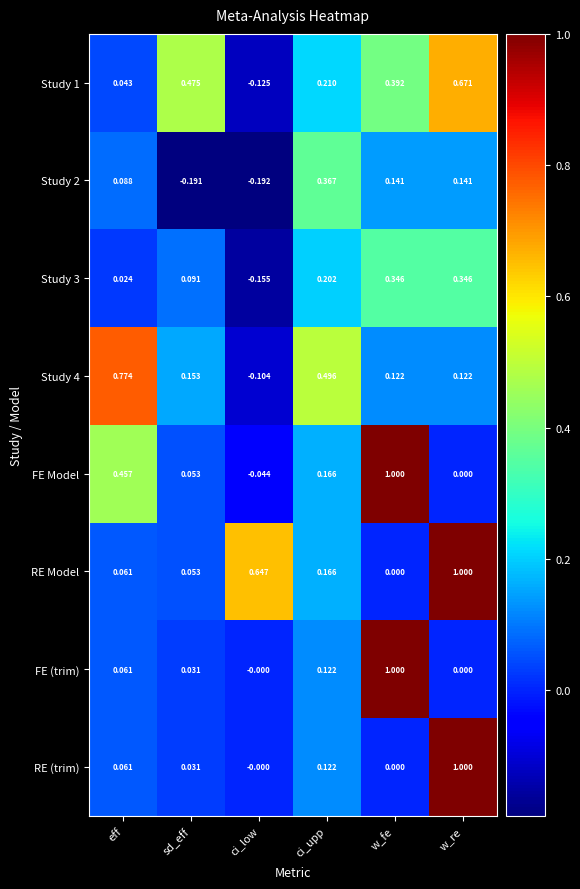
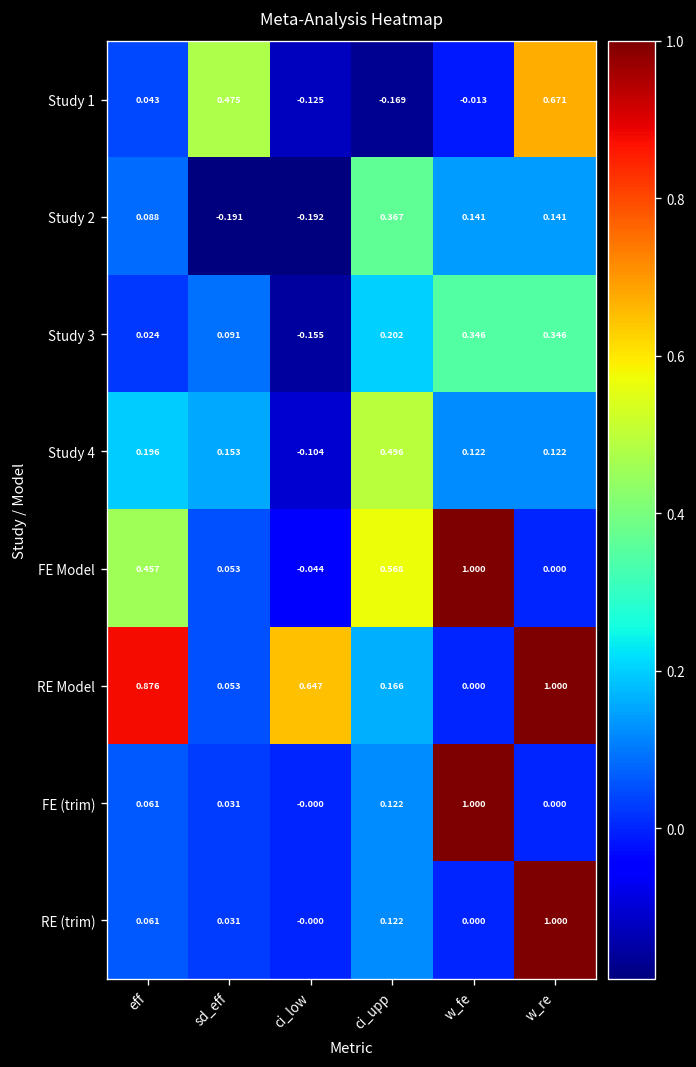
  {
    "Study 1": {
      "eff": 0.043,
      "sd_eff": 0.475,
      "ci_low": -0.125,
-     "ci_upp": 0.210,
-     "w_fe": 0.392,
+     "ci_upp": -0.169,
+     "w_fe": -0.013,
      "w_re": 0.671
    },
    "Study 2": {
      "eff": 0.088,
      "sd_eff": -0.191,
      "ci_low": -0.192,
      "ci_upp": 0.367,
      "w_fe": 0.141,
      "w_re": 0.141
    },
    "Study 3": {
      "eff": 0.024,
      "sd_eff": 0.091,
      "ci_low": -0.155,
      "ci_upp": 0.202,
      "w_fe": 0.346,
      "w_re": 0.346
    },
    "Study 4": {
-     "eff": 0.774,
+     "eff": 0.196,
      "sd_eff": 0.153,
      "ci_low": -0.104,
      "ci_upp": 0.496,
      "w_fe": 0.122,
      "w_re": 0.122
    },
    "FE Model": {
      "eff": 0.457,
      "sd_eff": 0.053,
      "ci_low": -0.044,
-     "ci_upp": 0.166,
+     "ci_upp": 0.568,
      "w_fe": 1.000,
      "w_re": 0.000
    },
    "RE Model": {
-     "eff": 0.061,
+     "eff": 0.876,
      "sd_eff": 0.053,
      "ci_low": 0.647,
      "ci_upp": 0.166,
      "w_fe": 0.000,
      "w_re": 1.000
    },
    "FE (trim)": {
      "eff": 0.061,
      "sd_eff": 0.031,
      "ci_low": -0.000,
      "ci_upp": 0.122,
      "w_fe": 1.000,
      "w_re": 0.000
    },
    "RE (trim)": {
      "eff": 0.061,
      "sd_eff": 0.031,
      "ci_low": -0.000,
      "ci_upp": 0.122,
      "w_fe": 0.000,
      "w_re": 1.000
    }
  }
